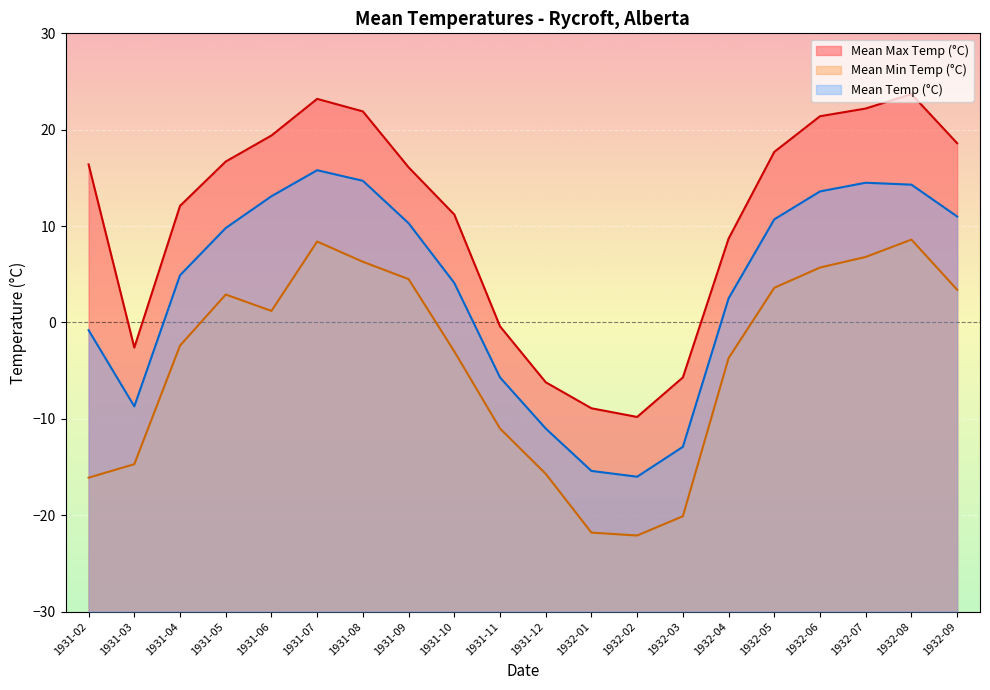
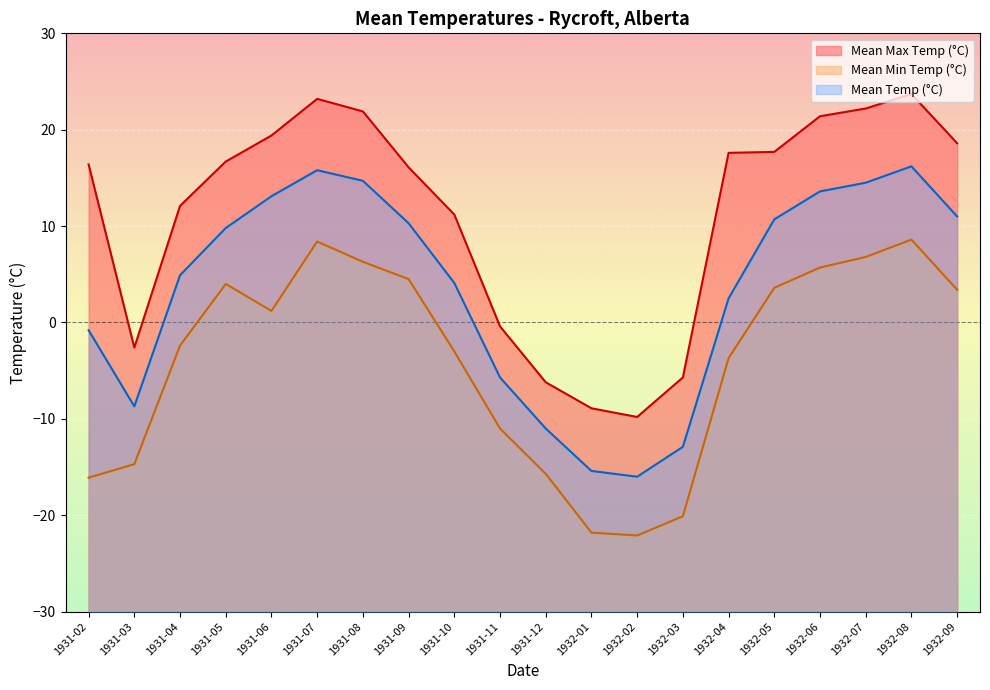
  {
    "Mean Max Temp (°C)": {
      "1931-02": 16,
      "1931-03": -3,
      "1931-04": 12,
      "1931-05": 17,
      "1931-06": 19,
      "1931-07": 23,
      "1931-08": 22,
      "1931-09": 16,
      "1931-10": 11,
      "1931-11": 0,
      "1931-12": -6,
      "1932-01": -9,
      "1932-02": -10,
      "1932-03": -6,
-     "1932-04": 9,
+     "1932-04": 18,
      "1932-05": 18,
      "1932-06": 21,
      "1932-07": 22,
      "1932-09": 19
    },
    "Mean Min Temp (°C)": {
      "1931-02": -16,
      "1931-03": -15,
      "1931-04": -2,
-     "1931-05": 3,
+     "1931-05": 4,
      "1931-06": 1,
      "1931-07": 8,
      "1931-08": 6,
      "1931-09": 5,
      "1931-10": -3,
      "1931-11": -11,
      "1931-12": -16,
      "1932-01": -22,
      "1932-02": -22,
      "1932-03": -20,
      "1932-04": -4,
      "1932-05": 4,
      "1932-06": 6,
      "1932-07": 7,
      "1932-08": 9,
      "1932-09": 3
    },
    "Mean Temp (°C)": {
      "1931-02": -1,
      "1931-03": -9,
      "1931-04": 5,
      "1931-05": 10,
      "1931-06": 13,
      "1931-07": 16,
      "1931-08": 15,
      "1931-09": 10,
      "1931-10": 4,
      "1931-11": -6,
      "1931-12": -11,
      "1932-01": -15,
      "1932-02": -16,
      "1932-03": -13,
      "1932-04": 3,
      "1932-05": 11,
      "1932-06": 14,
      "1932-07": 15,
-     "1932-08": 14,
+     "1932-08": 16,
      "1932-09": 11
    }
  }
